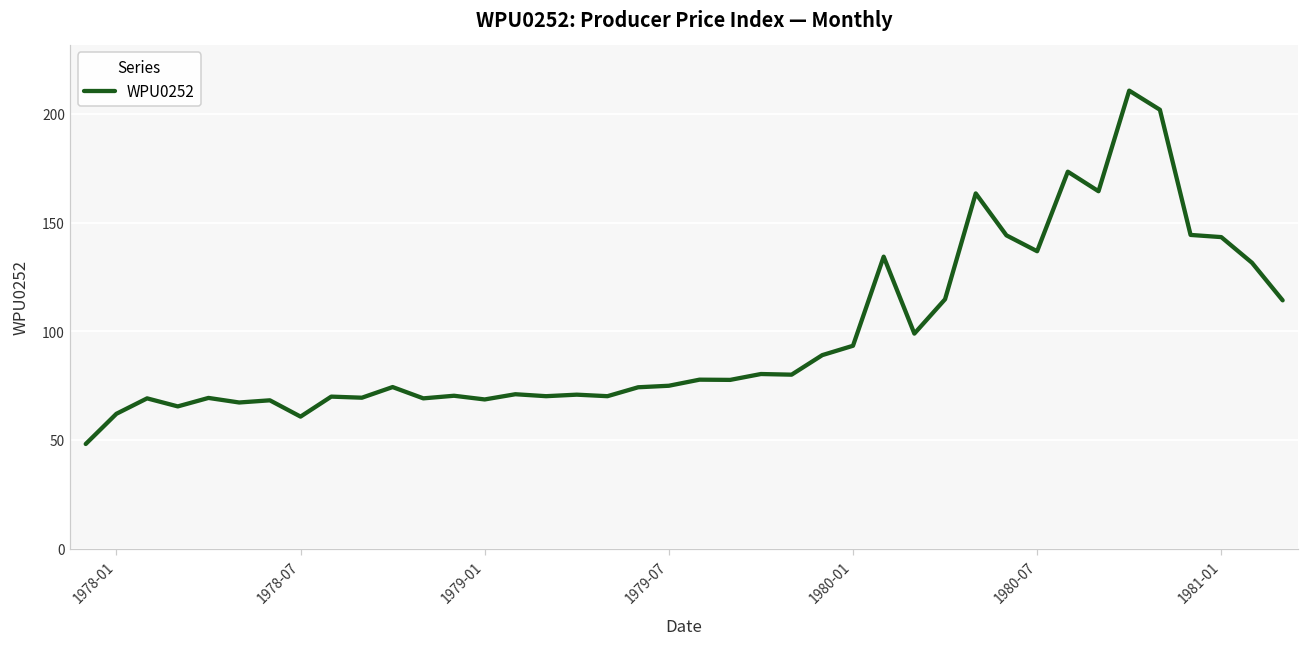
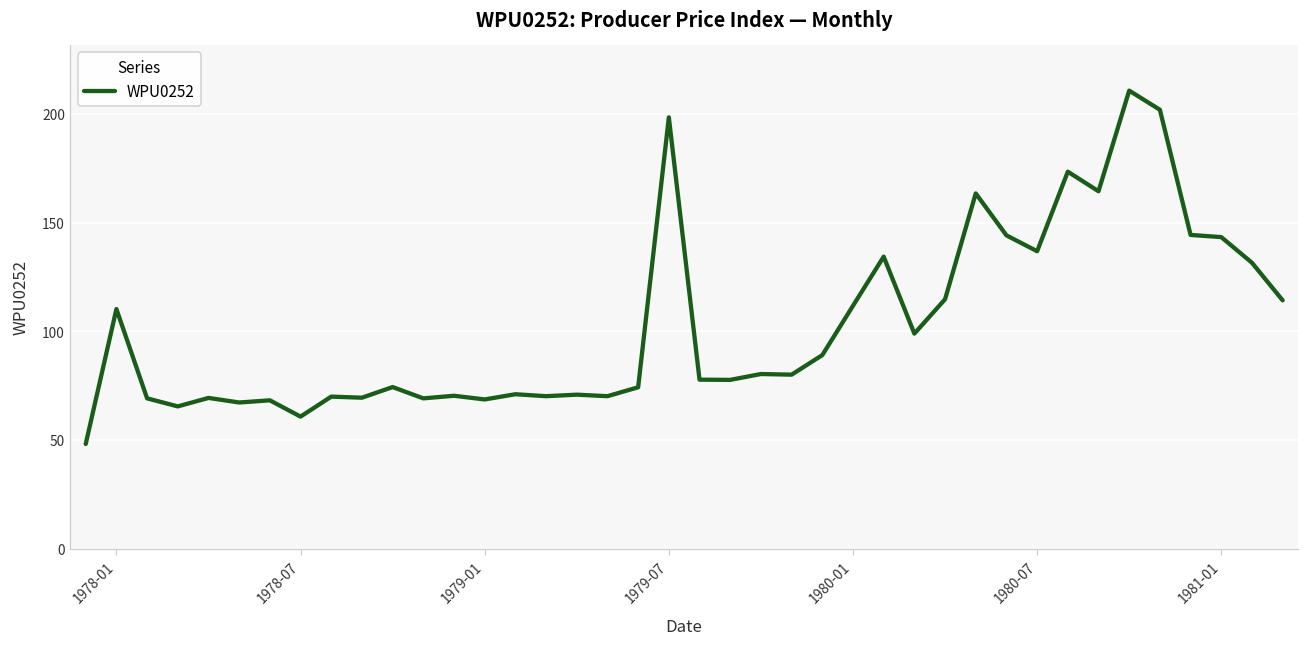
  {
-   "1978-01": 62,
+   "1978-01": 110,
    "1978-07": 61,
    "1979-01": 69,
-   "1979-07": 75,
-   "1980-01": 93,
+   "1979-07": 198,
+   "1980-01": 112,
    "1980-07": 137,
    "1981-01": 143
  }
